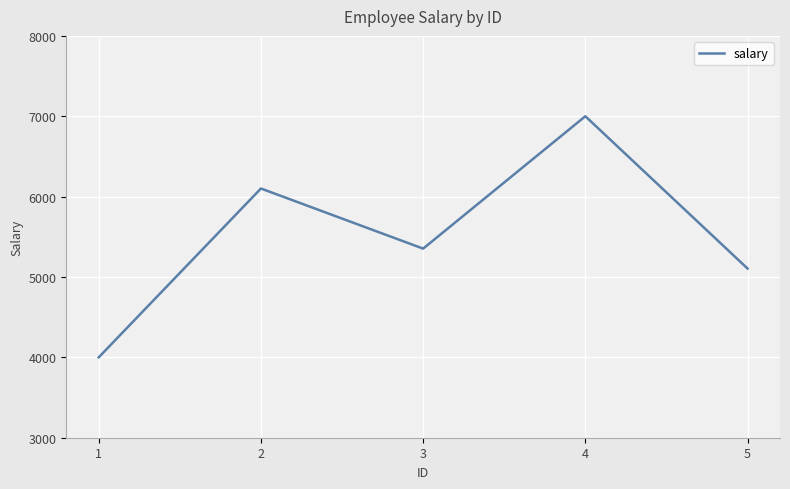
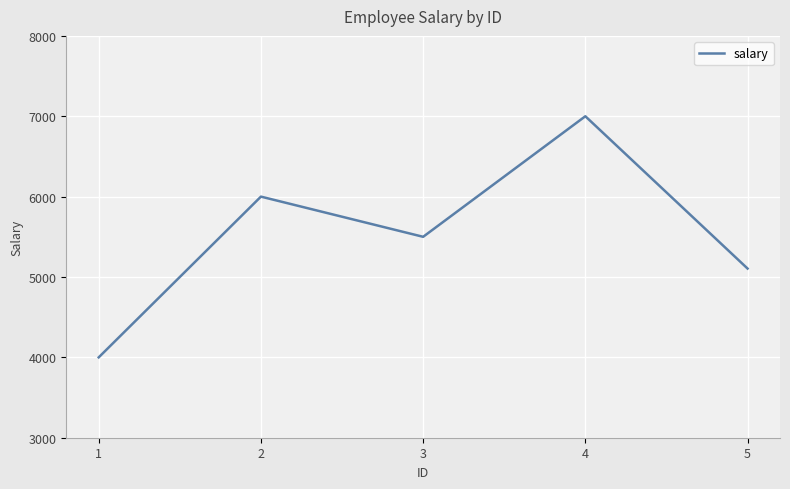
  {
    "1": 4000,
-   "2": 6100,
-   "3": 5400,
+   "2": 6000,
+   "3": 5500,
    "4": 7000,
    "5": 5100
  }
